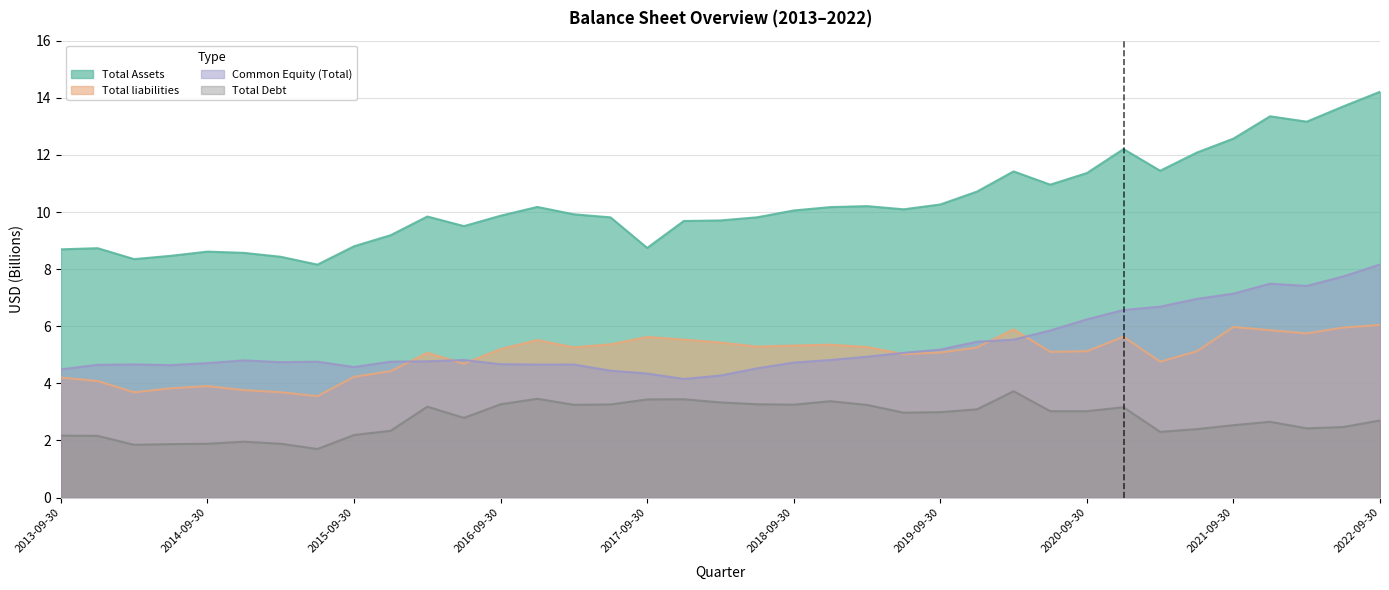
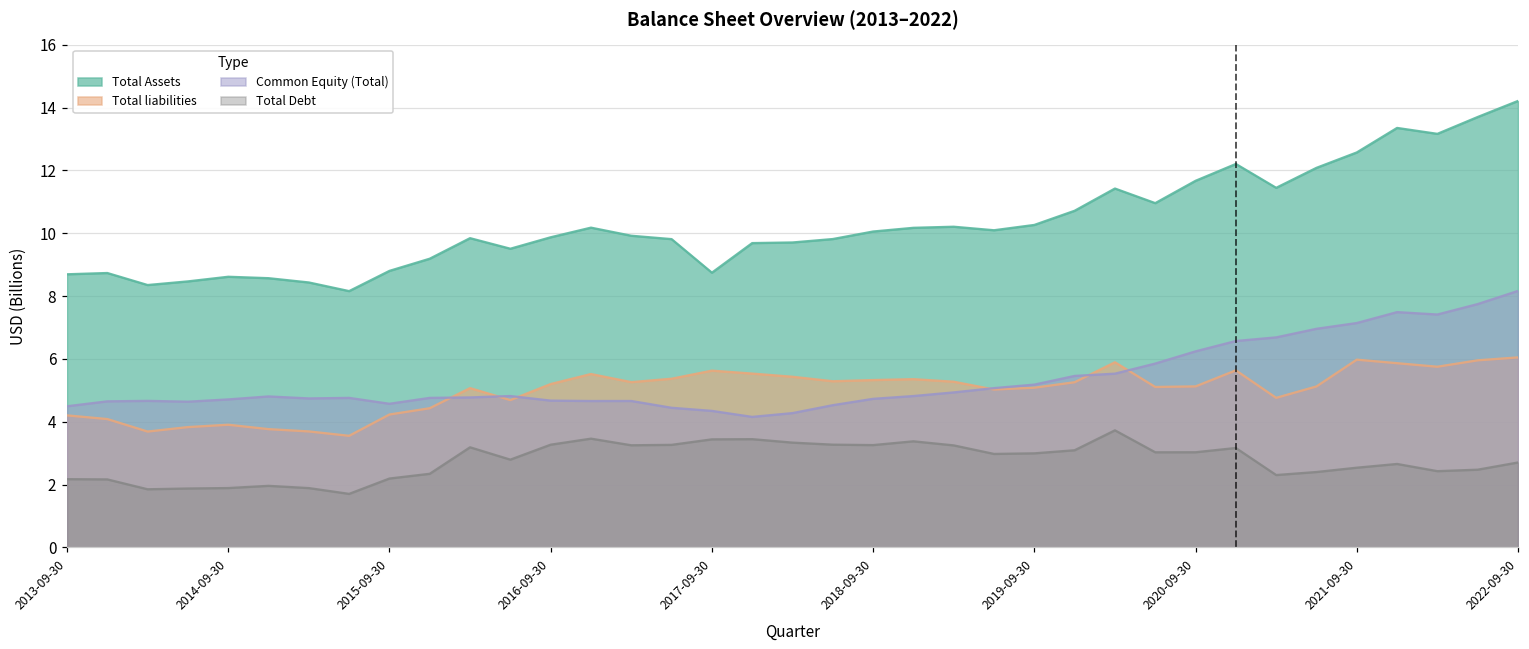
  {
    "Total Assets": {
      "2013-09-30": 8.7,
      "2014-09-30": 8.6,
      "2015-09-30": 8.8,
      "2016-09-30": 9.9,
      "2017-09-30": 8.7,
      "2018-09-30": 10.1,
      "2019-09-30": 10.3,
-     "2020-09-30": 11.4,
+     "2020-09-30": 11.7,
      "2021-09-30": 12.6,
      "2022-09-30": 14.2
    },
    "Total liabilities": {
      "2013-09-30": 4.2,
      "2014-09-30": 3.9,
      "2015-09-30": 4.2,
      "2016-09-30": 5.2,
      "2017-09-30": 5.6,
      "2018-09-30": 5.3,
      "2019-09-30": 5.1,
      "2020-09-30": 5.1,
      "2021-09-30": 6.0,
      "2022-09-30": 6.0
    }
  }
